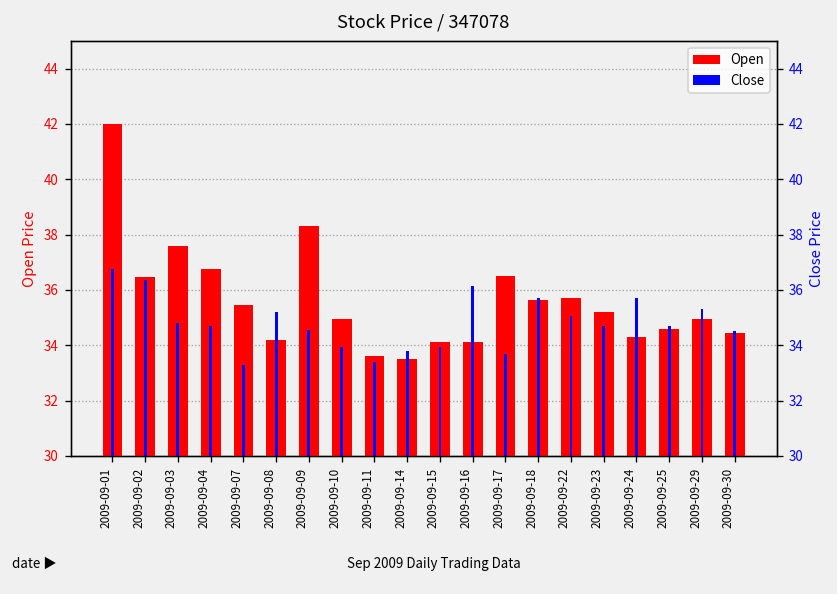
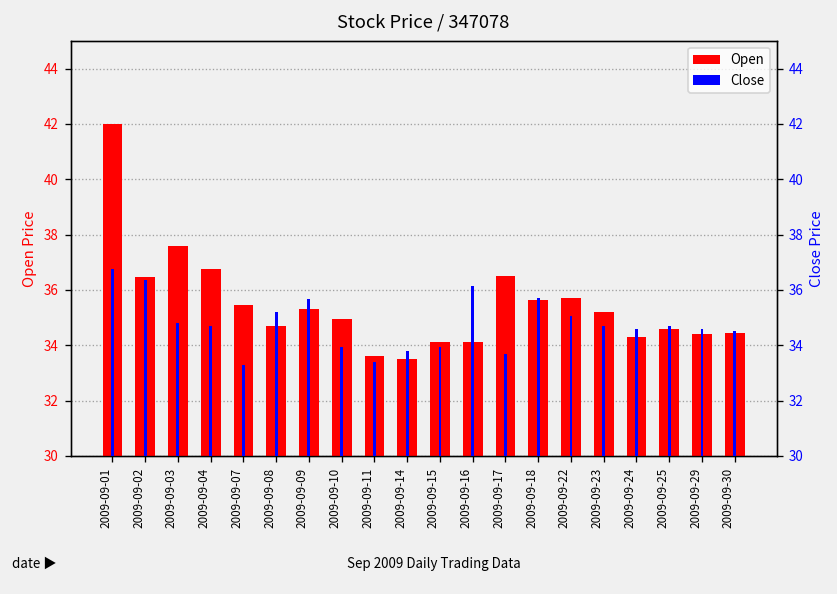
  {
    "Open": {
      "2009-09-01": 42.0,
      "2009-09-02": 36.5,
      "2009-09-03": 37.6,
      "2009-09-04": 36.8,
      "2009-09-07": 35.5,
-     "2009-09-08": 34.2,
-     "2009-09-09": 38.3,
+     "2009-09-08": 34.7,
+     "2009-09-09": 35.3,
      "2009-09-10": 35.0,
      "2009-09-11": 33.6,
      "2009-09-14": 33.5,
      "2009-09-15": 34.1,
      "2009-09-16": 34.1,
      "2009-09-17": 36.5,
      "2009-09-18": 35.7,
      "2009-09-22": 35.7,
      "2009-09-23": 35.2,
      "2009-09-24": 34.3,
      "2009-09-25": 34.6,
-     "2009-09-29": 35.0,
+     "2009-09-29": 34.4,
      "2009-09-30": 34.5
    },
    "Close": {
      "2009-09-01": 36.8,
      "2009-09-02": 36.4,
      "2009-09-03": 34.8,
      "2009-09-04": 34.7,
      "2009-09-07": 33.3,
      "2009-09-08": 35.2,
-     "2009-09-09": 34.6,
+     "2009-09-09": 35.7,
      "2009-09-10": 34.0,
      "2009-09-11": 33.4,
      "2009-09-14": 33.8,
      "2009-09-15": 34.0,
      "2009-09-16": 36.2,
      "2009-09-17": 33.7,
      "2009-09-18": 35.7,
      "2009-09-22": 35.1,
      "2009-09-23": 34.7,
-     "2009-09-24": 35.7,
+     "2009-09-24": 34.6,
      "2009-09-25": 34.7,
-     "2009-09-29": 35.3,
+     "2009-09-29": 34.6,
      "2009-09-30": 34.5
    }
  }
